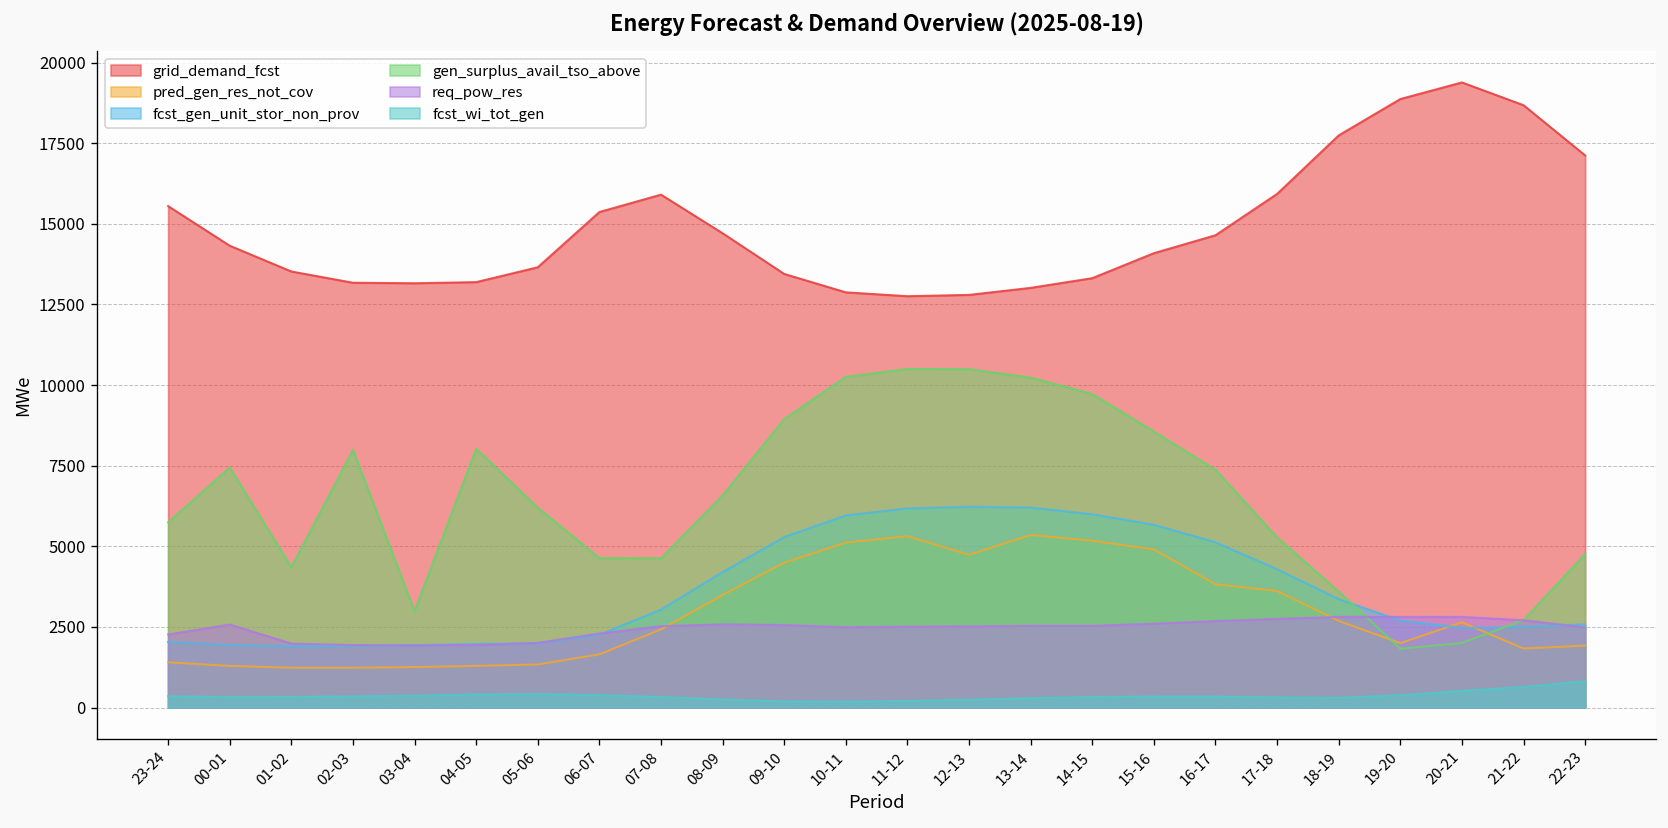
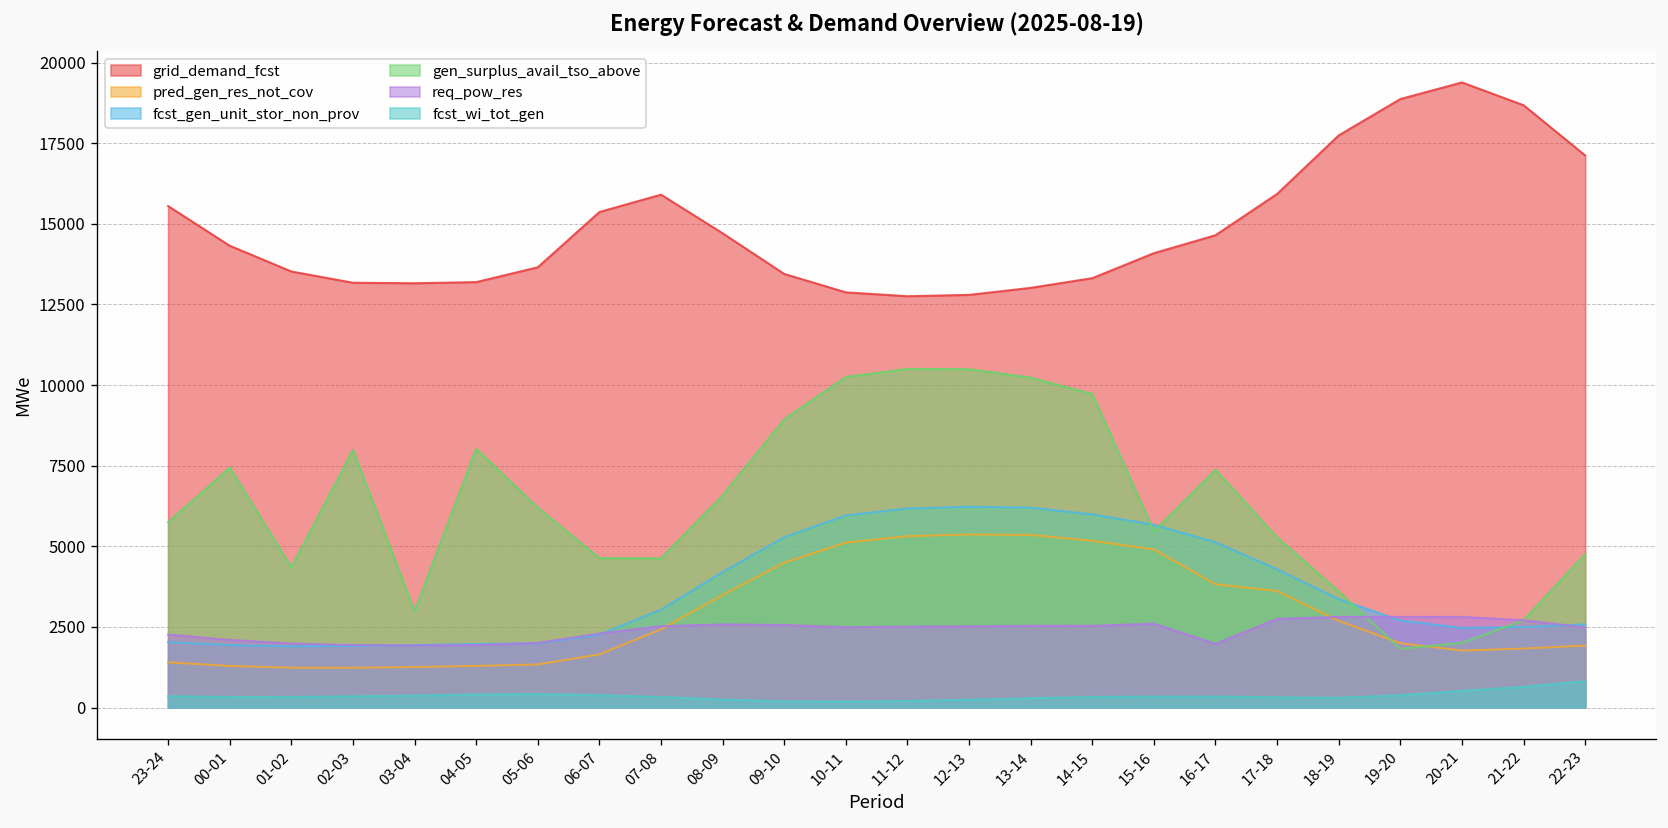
  {
    "grid_demand_fcst": {
      "23-24": 15600,
      "00-01": 14300,
      "01-02": 13500,
      "02-03": 13200,
      "03-04": 13200,
      "04-05": 13200,
      "05-06": 13700,
      "06-07": 15400,
      "07-08": 15900,
      "08-09": 14700,
      "09-10": 13400,
      "10-11": 12900,
      "11-12": 12800,
      "12-13": 12800,
      "13-14": 13000,
      "14-15": 13300,
      "15-16": 14100,
      "16-17": 14600,
      "17-18": 15900,
      "18-19": 17700,
      "19-20": 18900,
      "20-21": 19400,
      "21-22": 18700,
      "22-23": 17100
    },
    "pred_gen_res_not_cov": {
      "23-24": 1400,
      "00-01": 1300,
      "01-02": 1200,
      "02-03": 1200,
      "03-04": 1300,
      "04-05": 1300,
      "05-06": 1300,
      "06-07": 1600,
      "07-08": 2400,
      "08-09": 3500,
      "09-10": 4500,
      "10-11": 5100,
      "11-12": 5300,
-     "12-13": 4700,
+     "12-13": 5400,
      "13-14": 5400,
      "14-15": 5200,
      "15-16": 4900,
      "16-17": 3800,
      "17-18": 3600,
      "18-19": 2700,
      "19-20": 2000,
-     "20-21": 2600,
+     "20-21": 1800,
      "21-22": 1800,
      "22-23": 1900
    },
    "gen_surplus_avail_tso_above": {
      "23-24": 5700,
      "00-01": 7400,
      "01-02": 4300,
      "02-03": 8000,
      "03-04": 3000,
      "04-05": 8000,
      "05-06": 6200,
      "06-07": 4600,
      "07-08": 4600,
      "08-09": 6600,
      "09-10": 8900,
      "10-11": 10300,
      "11-12": 10500,
      "12-13": 10500,
      "13-14": 10200,
      "14-15": 9700,
-     "15-16": 8600,
+     "15-16": 5500,
      "16-17": 7400,
      "17-18": 5300,
      "18-19": 3600,
      "19-20": 1800,
      "20-21": 2000,
      "22-23": 4800
    },
    "req_pow_res": {
      "23-24": 2300,
-     "00-01": 2600,
+     "00-01": 2100,
      "07-08": 2500,
      "08-09": 2600,
      "09-10": 2600,
      "10-11": 2500,
      "11-12": 2500,
      "12-13": 2500,
      "13-14": 2500,
      "14-15": 2500,
      "15-16": 2600,
-     "16-17": 2700,
+     "16-17": 2000,
      "17-18": 2700,
      "18-19": 2800,
      "19-20": 2800,
      "20-21": 2800
    }
  }
